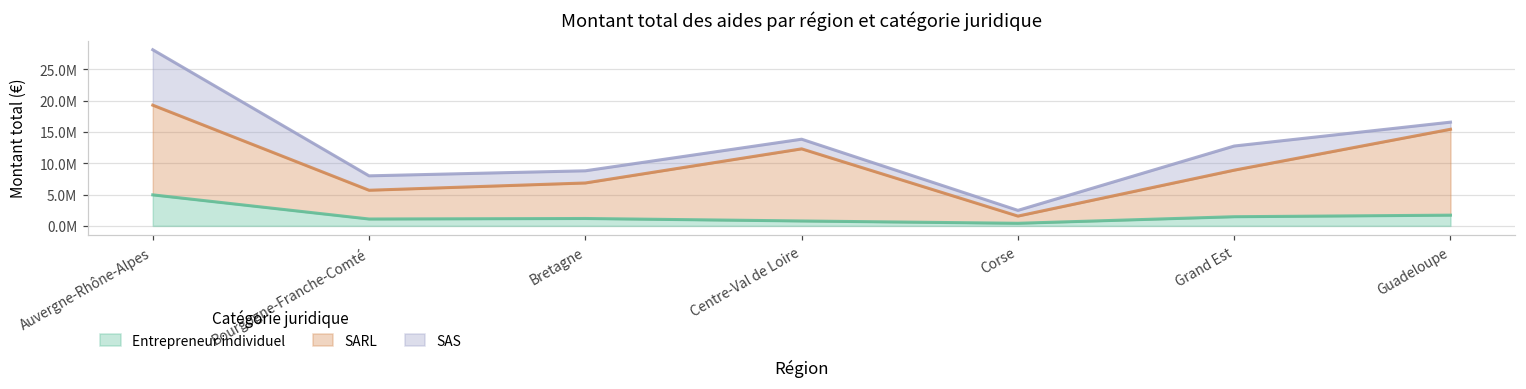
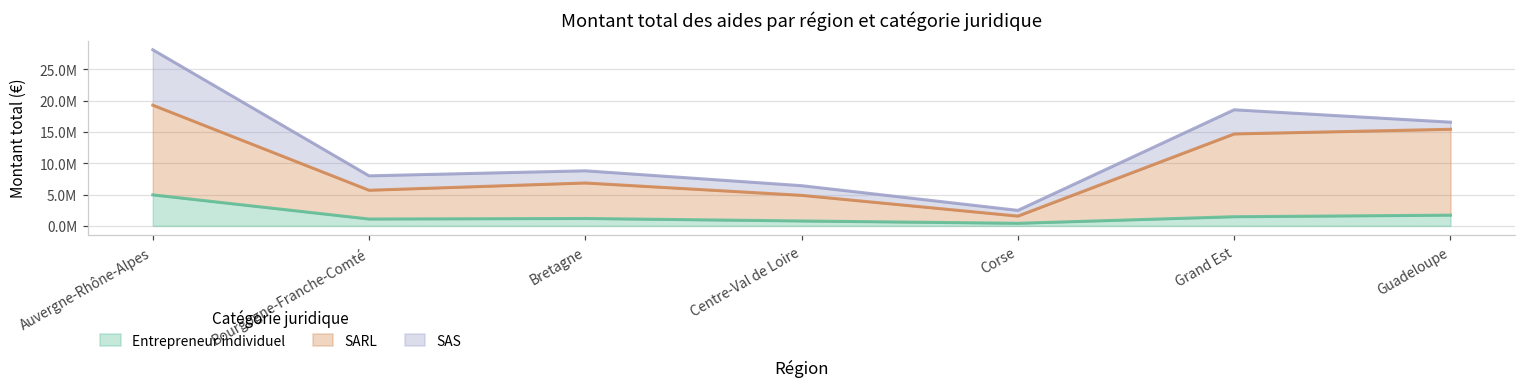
  {
    "SARL": {
      "Auvergne-Rhône-Alpes": 14000000,
      "Bourgogne-Franche-Comté": 5000000,
      "Bretagne": 6000000,
-     "Centre-Val de Loire": 12000000,
+     "Centre-Val de Loire": 4000000,
      "Corse": 1000000,
-     "Grand Est": 7000000,
+     "Grand Est": 13000000,
      "Guadeloupe": 14000000
    }
  }
